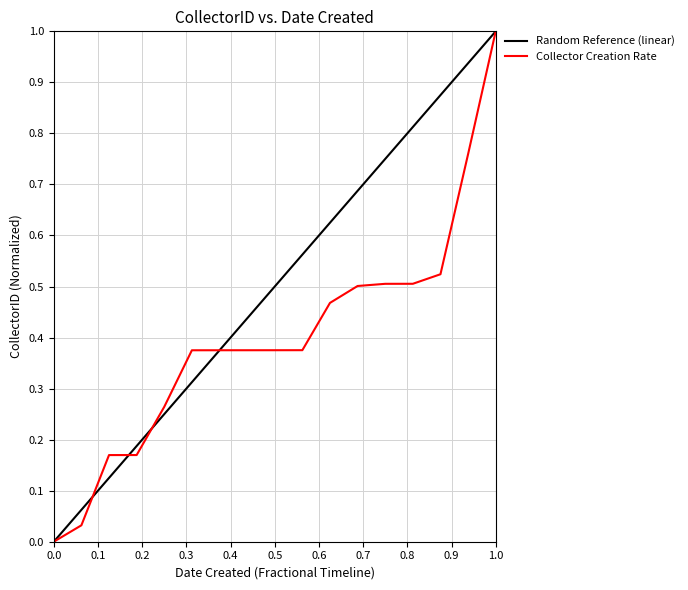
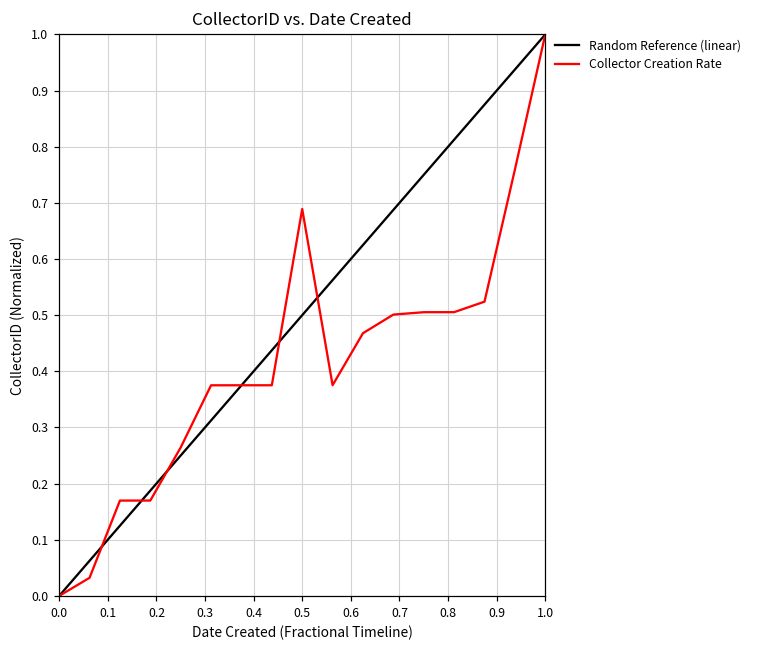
  {
    "Collector Creation Rate": {
-     "0.5": 0.38
+     "0.5": 0.69
    }
  }
